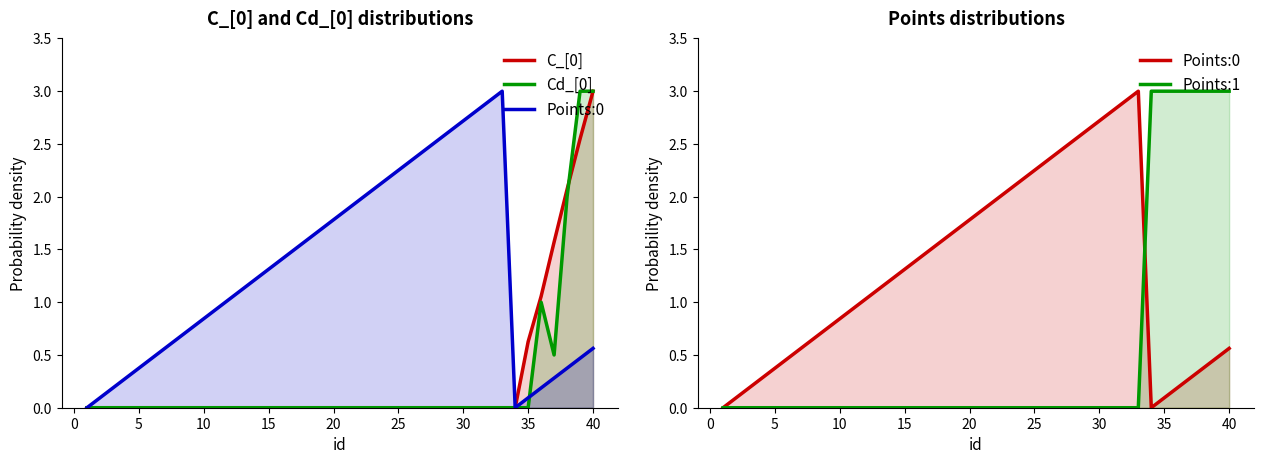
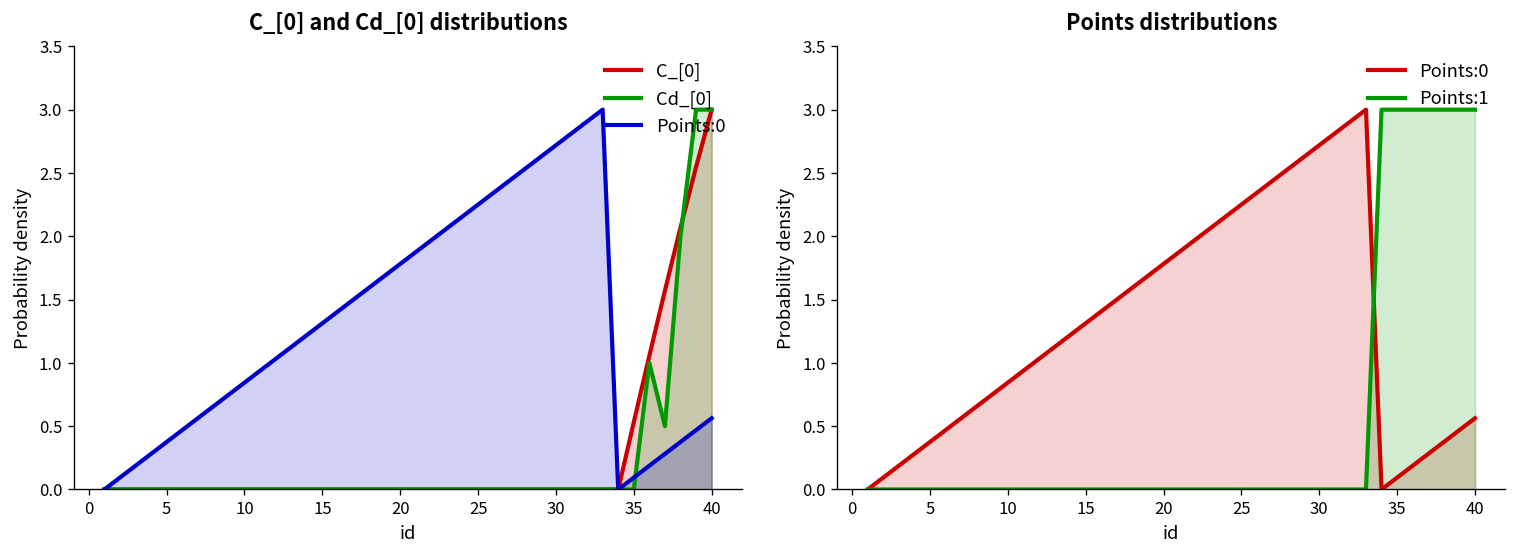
  {
    "C_[0] and Cd_[0] distributions": {
      "C_[0]": {
-       "35": 0.63
+       "35": 0.53
      },
      "Cd_[0]": {
        "35": 0.00
      }
    },
    "Points distributions": {
      "Points:0": {
        "5": 0.38,
        "10": 0.84,
        "15": 1.31,
        "20": 1.78,
        "25": 2.25,
        "30": 2.72,
        "35": 0.09,
        "40": 0.56
      },
      "Points:1": {
        "5": 0.00,
        "10": 0.00,
        "15": 0.00,
        "20": 0.00,
        "25": 0.00,
        "30": 0.00,
        "35": 3.00,
        "40": 3.00
      }
    }
  }
